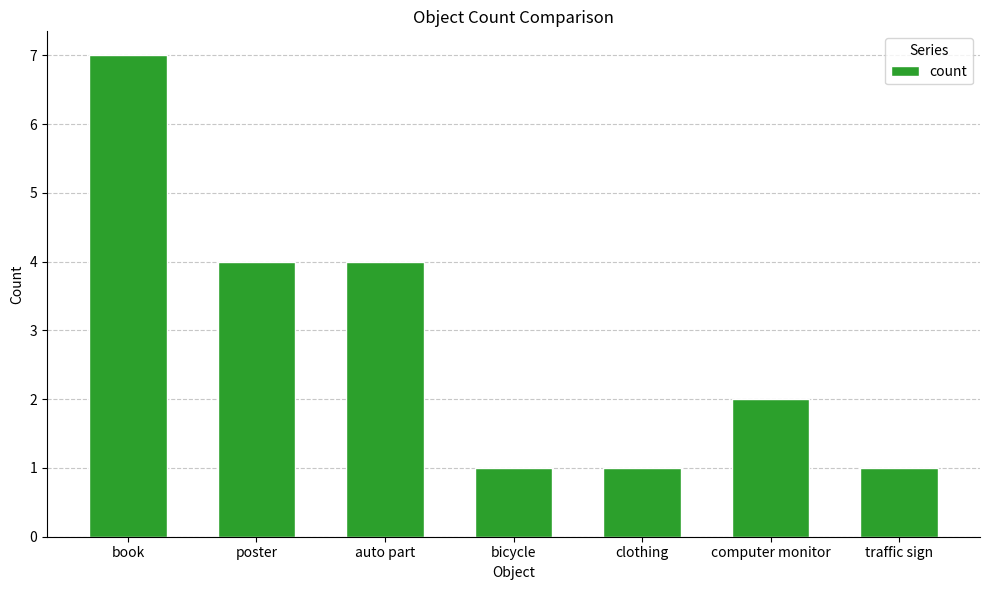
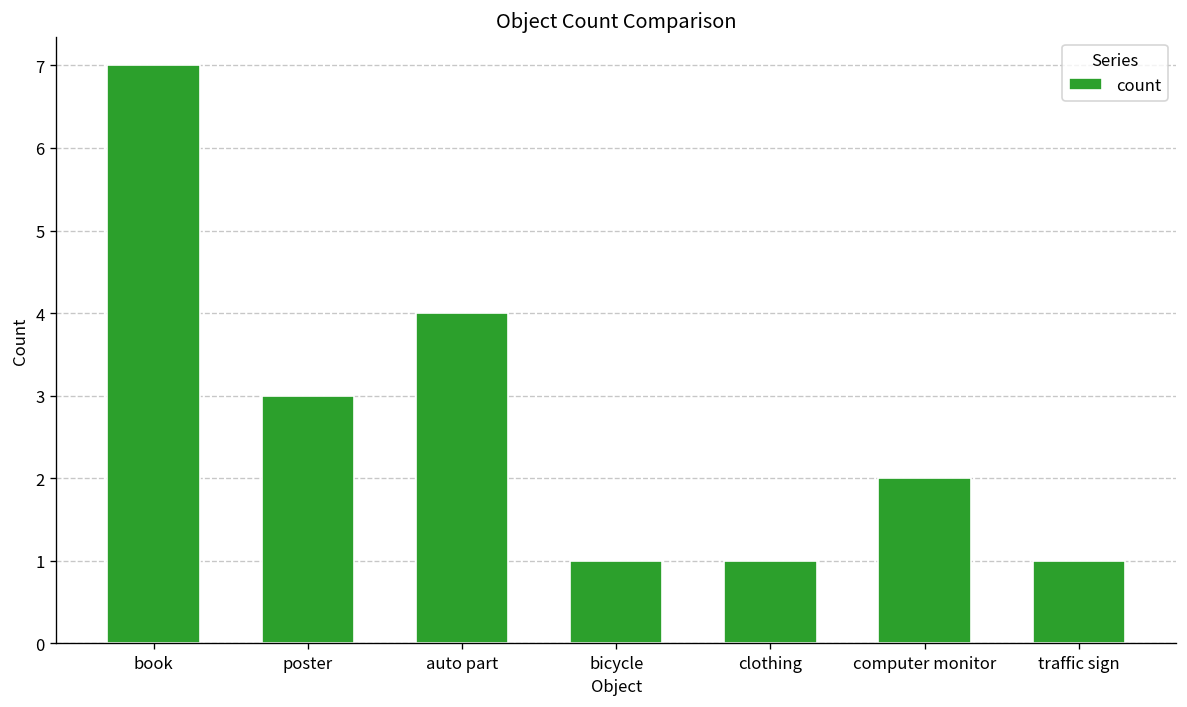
  {
    "book": 7,
-   "poster": 4,
+   "poster": 3,
    "auto part": 4,
    "bicycle": 1,
    "clothing": 1,
    "computer monitor": 2,
    "traffic sign": 1
  }
